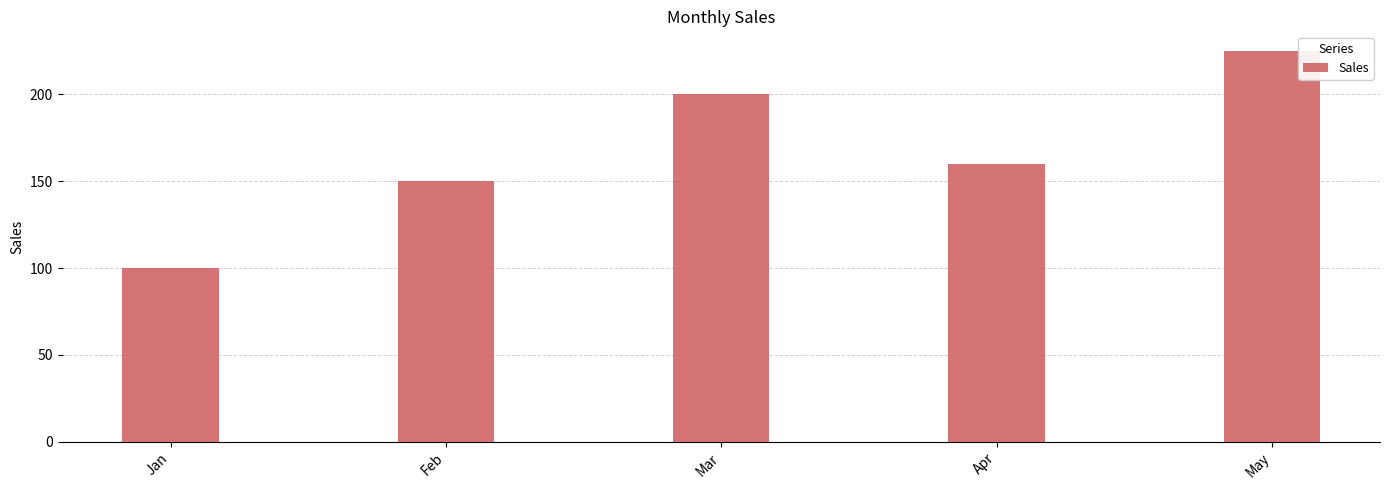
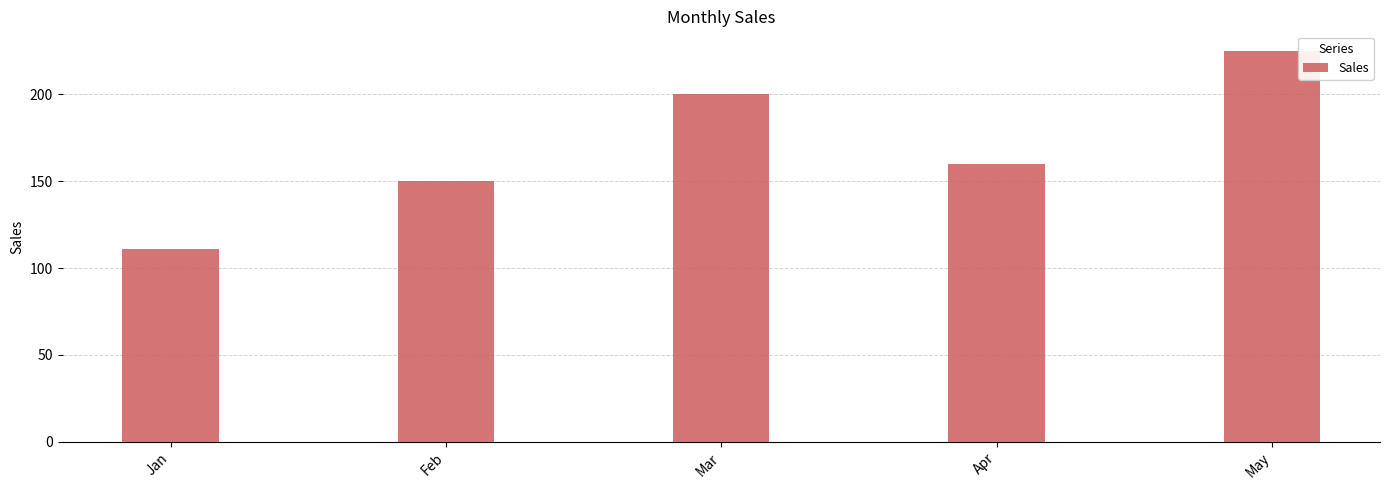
  {
-   "Jan": 100,
+   "Jan": 111,
    "Feb": 150,
    "Mar": 200,
    "Apr": 160,
    "May": 225
  }
